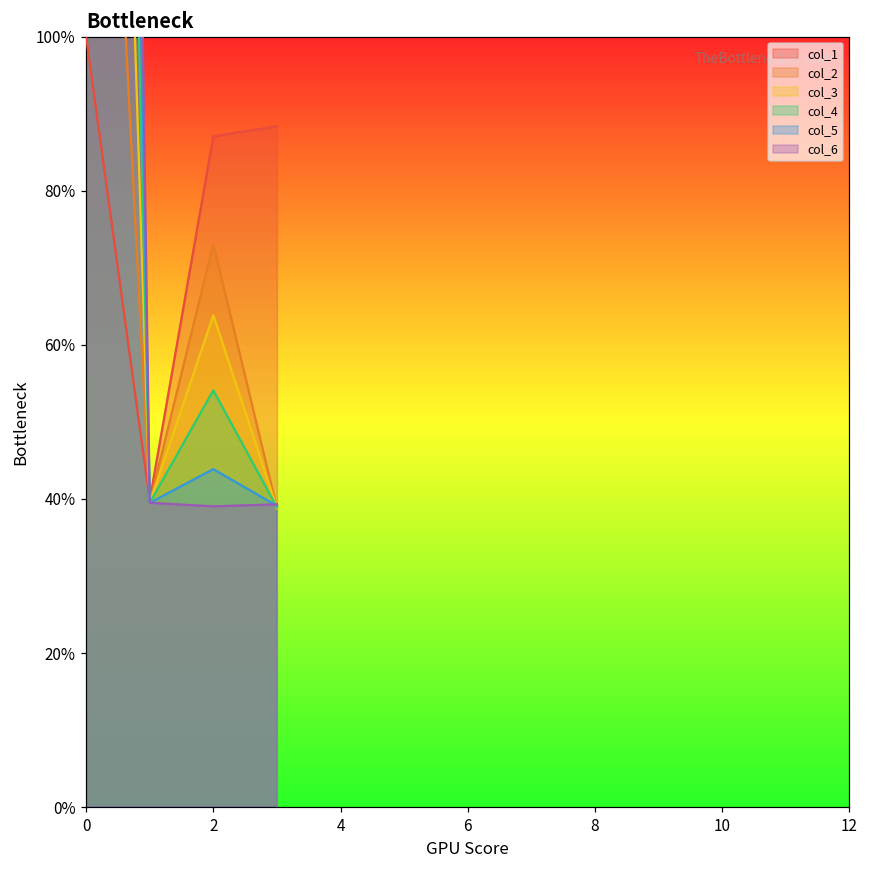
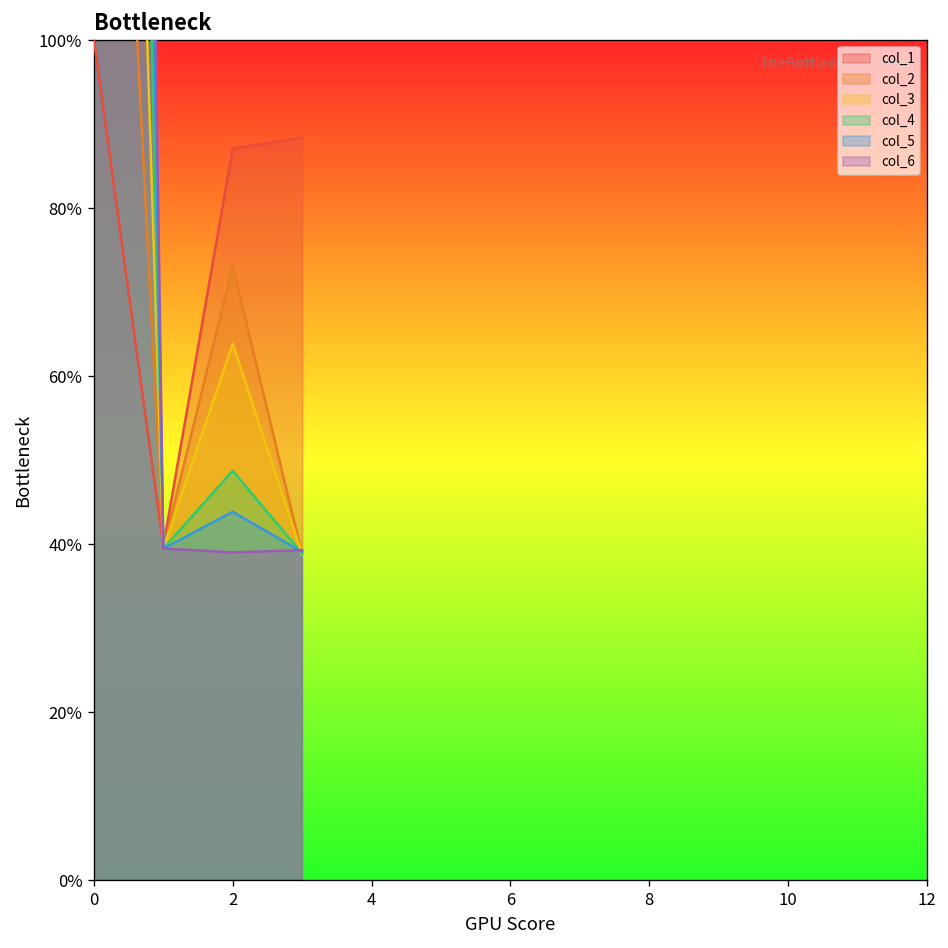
  {
    "col_4": {
-     "2": "54%"
+     "2": "49%"
    },
    "col_5": {
      "2": "44%"
    },
    "col_6": {
      "2": "39%"
    }
  }
